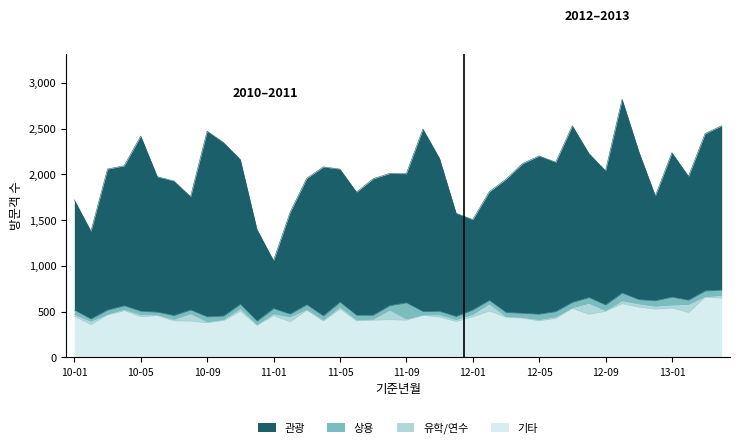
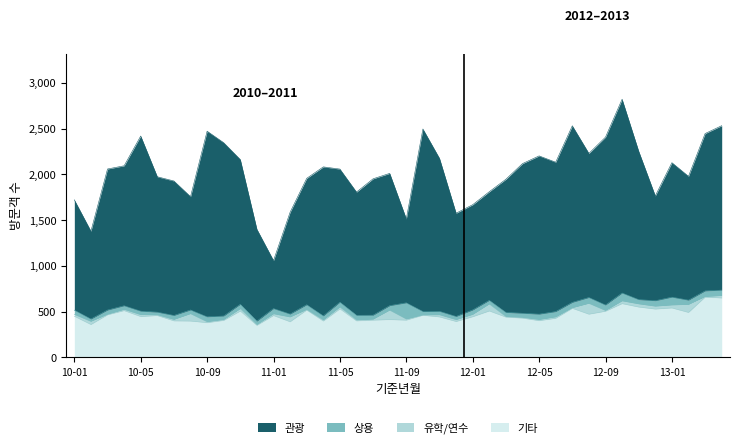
  {
    "상용": {
      "10-01": "500",
      "10-05": "500",
      "10-09": "400",
      "11-01": "500",
      "11-05": "600",
      "11-09": "600",
      "12-01": "500",
      "12-05": "500",
      "12-09": "600",
      "13-01": "700"
    },
    "관광": {
      "10-01": "1,200",
      "10-05": "1,900",
      "10-09": "2,000",
      "11-01": "500",
      "11-05": "1,500",
-     "11-09": "1,400",
-     "12-01": "1,000",
+     "11-09": "900",
+     "12-01": "1,200",
      "12-05": "1,700",
-     "12-09": "1,500",
-     "13-01": "1,600"
+     "12-09": "1,800",
+     "13-01": "1,500"
    }
  }
